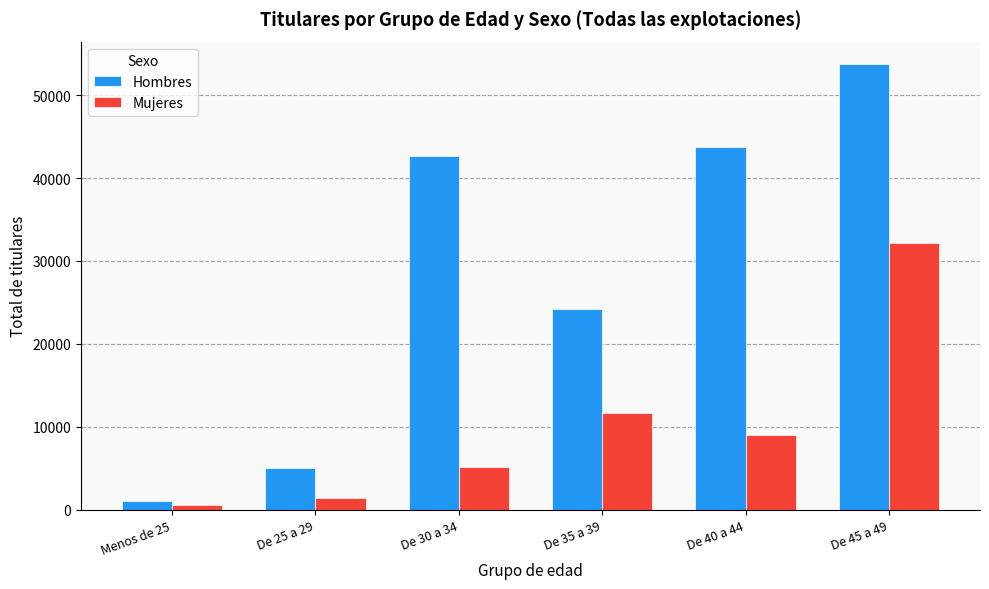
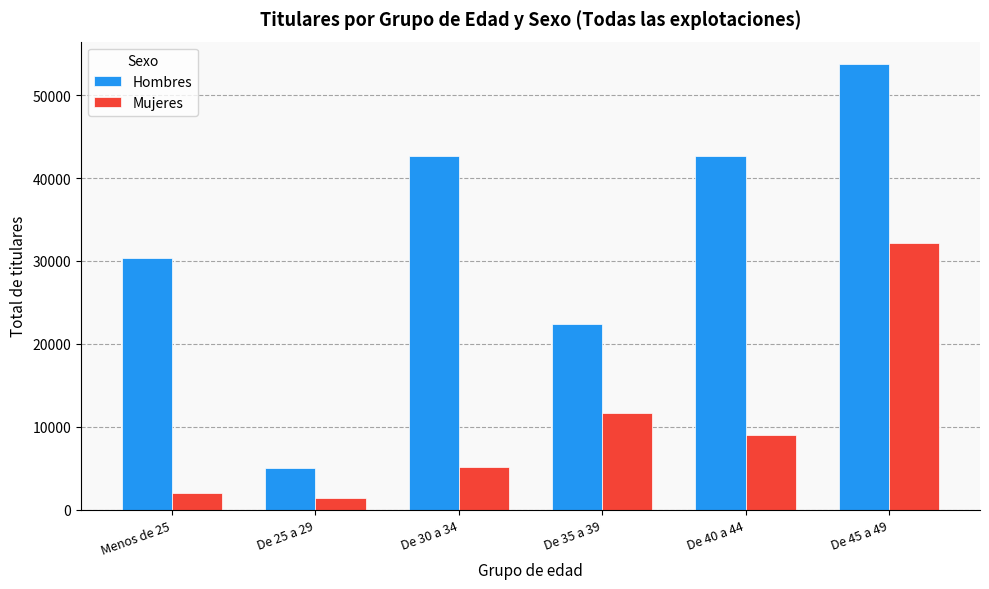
  {
    "Hombres": {
-     "Menos de 25": 1000,
+     "Menos de 25": 30000,
      "De 25 a 29": 5000,
      "De 30 a 34": 43000,
-     "De 35 a 39": 24000,
-     "De 40 a 44": 44000,
+     "De 35 a 39": 22000,
+     "De 40 a 44": 43000,
      "De 45 a 49": 54000
    },
    "Mujeres": {
-     "Menos de 25": 1000,
+     "Menos de 25": 2000,
      "De 25 a 29": 1000,
      "De 30 a 34": 5000,
      "De 35 a 39": 12000,
      "De 40 a 44": 9000,
      "De 45 a 49": 32000
    }
  }
